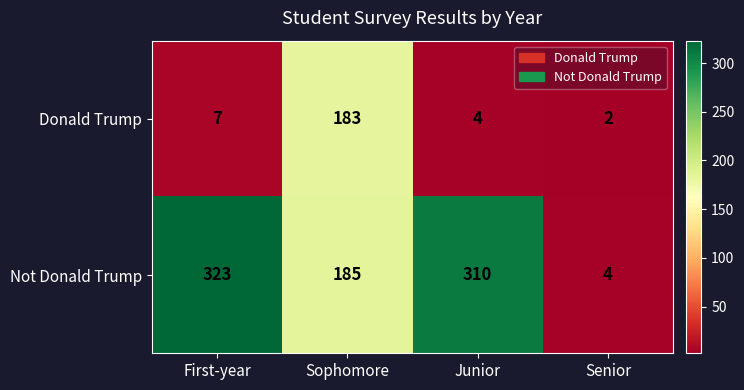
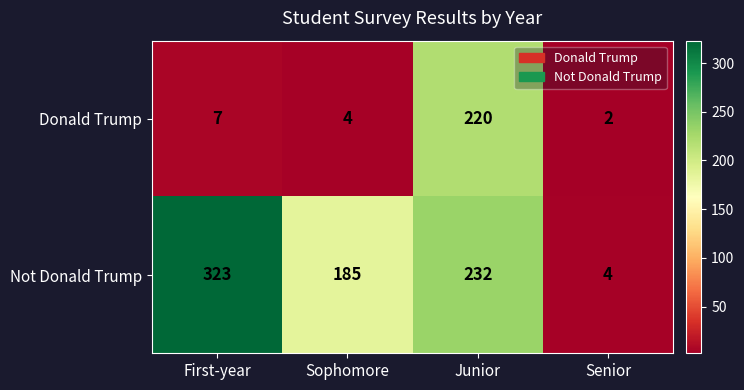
  {
    "Donald Trump": {
      "First-year": 7,
-     "Sophomore": 183,
-     "Junior": 4,
+     "Sophomore": 4,
+     "Junior": 220,
      "Senior": 2
    },
    "Not Donald Trump": {
      "First-year": 323,
      "Sophomore": 185,
-     "Junior": 310,
+     "Junior": 232,
      "Senior": 4
    }
  }
